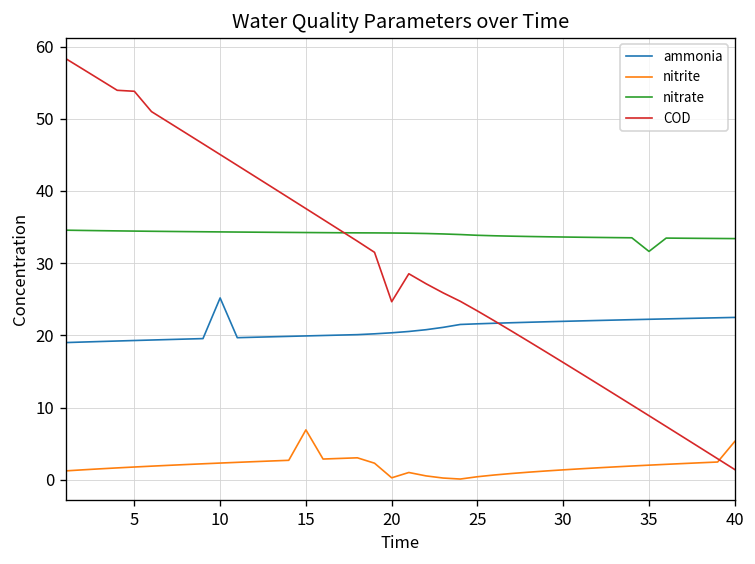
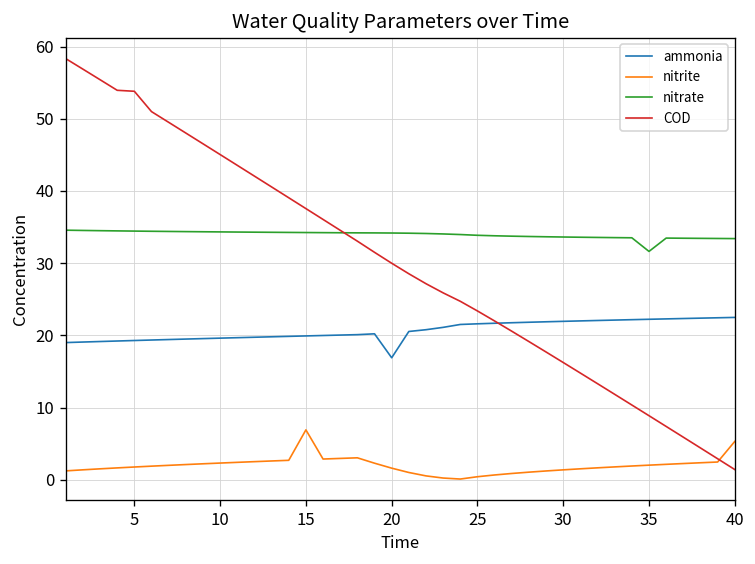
  {
    "ammonia": {
      "5": 19,
-     "10": 25,
+     "10": 20,
      "15": 20,
-     "20": 20,
+     "20": 17,
      "25": 22,
      "30": 22,
      "35": 22,
      "40": 22
    },
    "nitrite": {
      "5": 2,
      "10": 2,
      "15": 7,
-     "20": 0,
+     "20": 2,
      "25": 0,
      "30": 1,
      "35": 2,
      "40": 5
    },
    "nitrate": {
      "5": 34,
      "10": 34,
      "15": 34,
      "20": 34,
      "25": 34,
      "30": 34,
      "35": 32,
      "40": 33
    },
    "COD": {
      "5": 54,
      "10": 45,
      "15": 38,
-     "20": 25,
+     "20": 30,
      "25": 23,
      "30": 16,
      "35": 9,
      "40": 1
    }
  }
